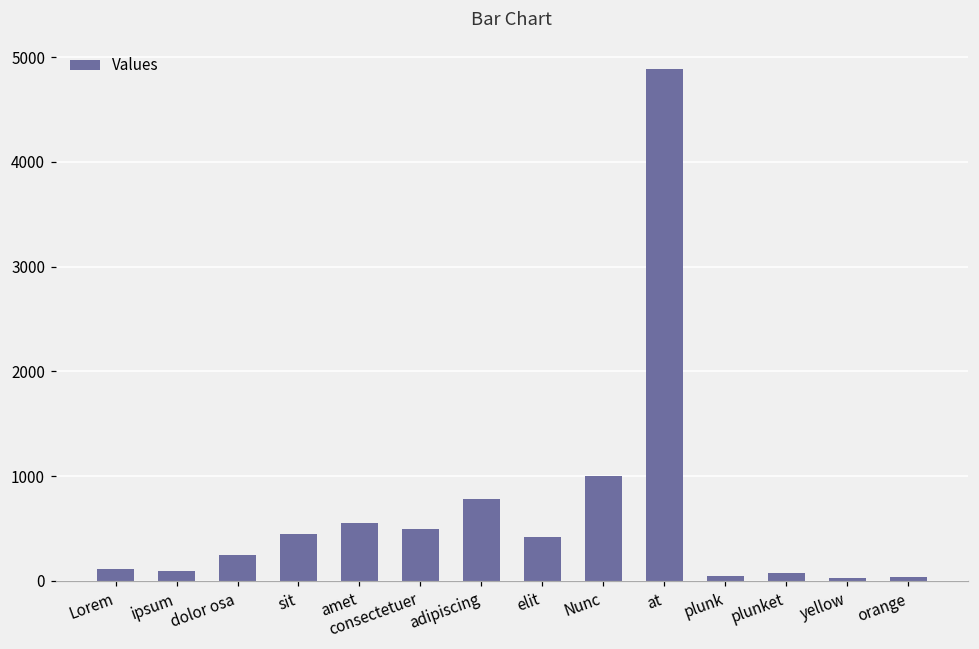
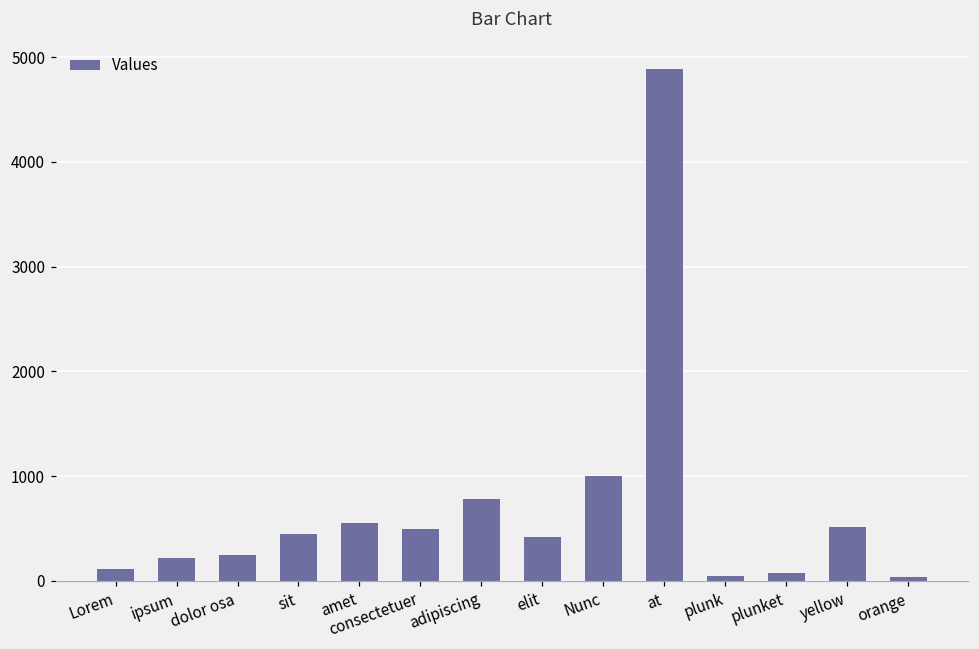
  {
    "Lorem": 100,
-   "ipsum": 100,
+   "ipsum": 200,
    "dolor osa": 200,
    "sit": 400,
    "amet": 600,
    "consectetuer": 500,
    "adipiscing": 800,
    "elit": 400,
    "Nunc": 1000,
    "at": 4900,
    "plunk": 0,
    "plunket": 100,
-   "yellow": 0,
+   "yellow": 500,
    "orange": 0
  }
